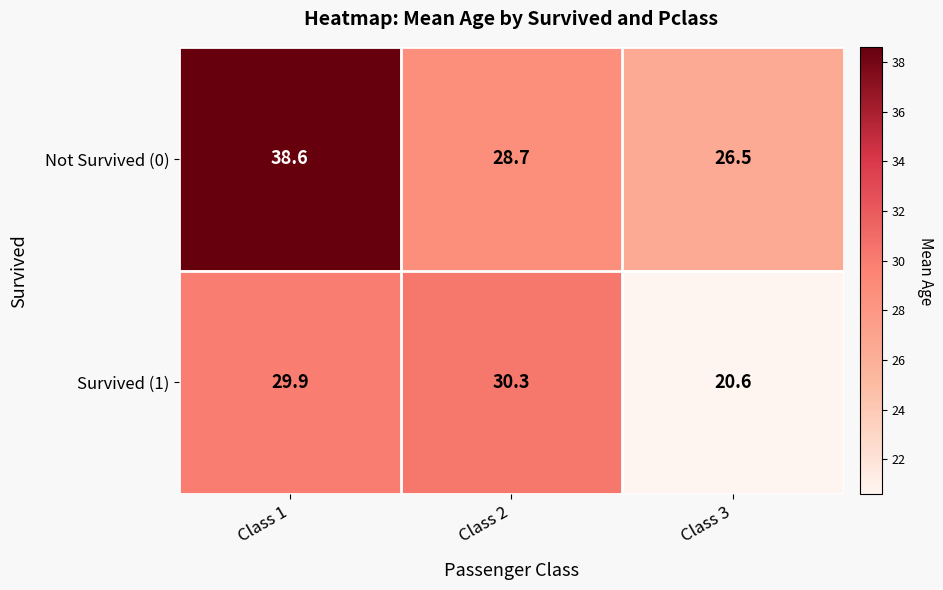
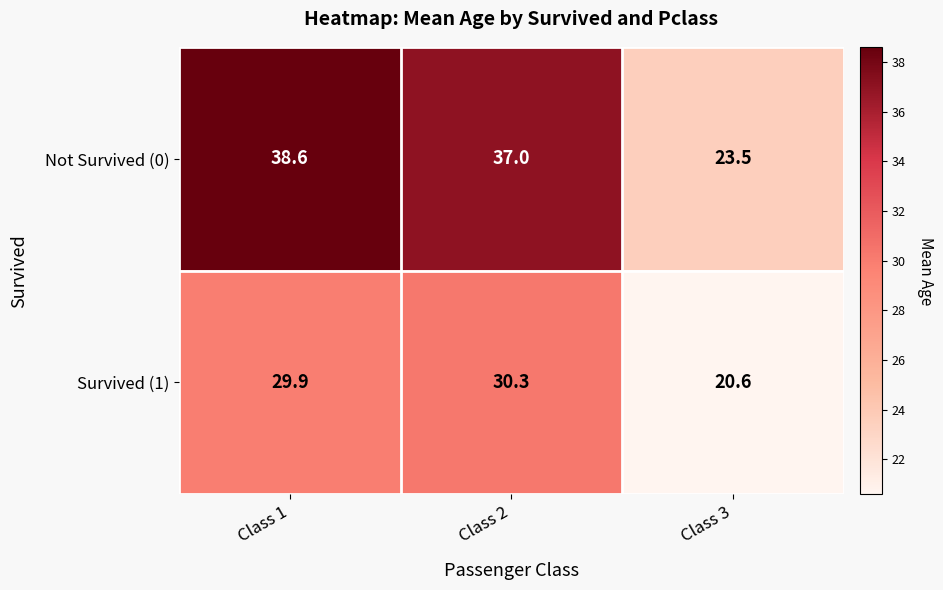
  {
    "Not Survived (0)": {
      "Class 1": 38.6,
-     "Class 2": 28.7,
-     "Class 3": 26.5
+     "Class 2": 37.0,
+     "Class 3": 23.5
    },
    "Survived (1)": {
      "Class 1": 29.9,
      "Class 2": 30.3,
      "Class 3": 20.6
    }
  }
